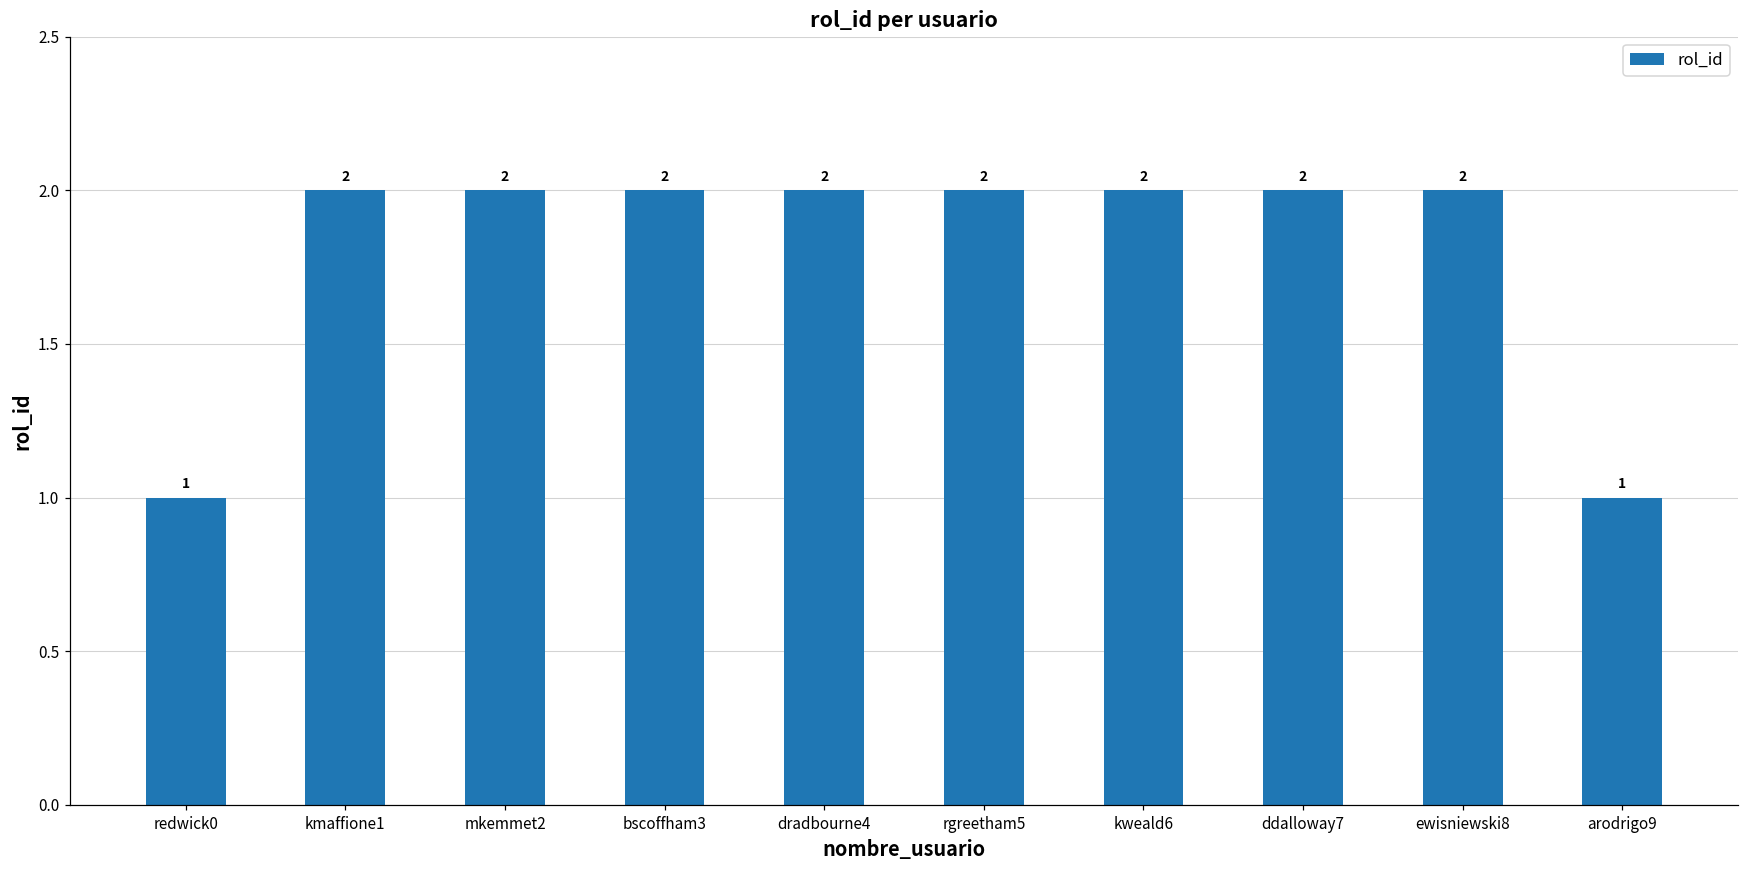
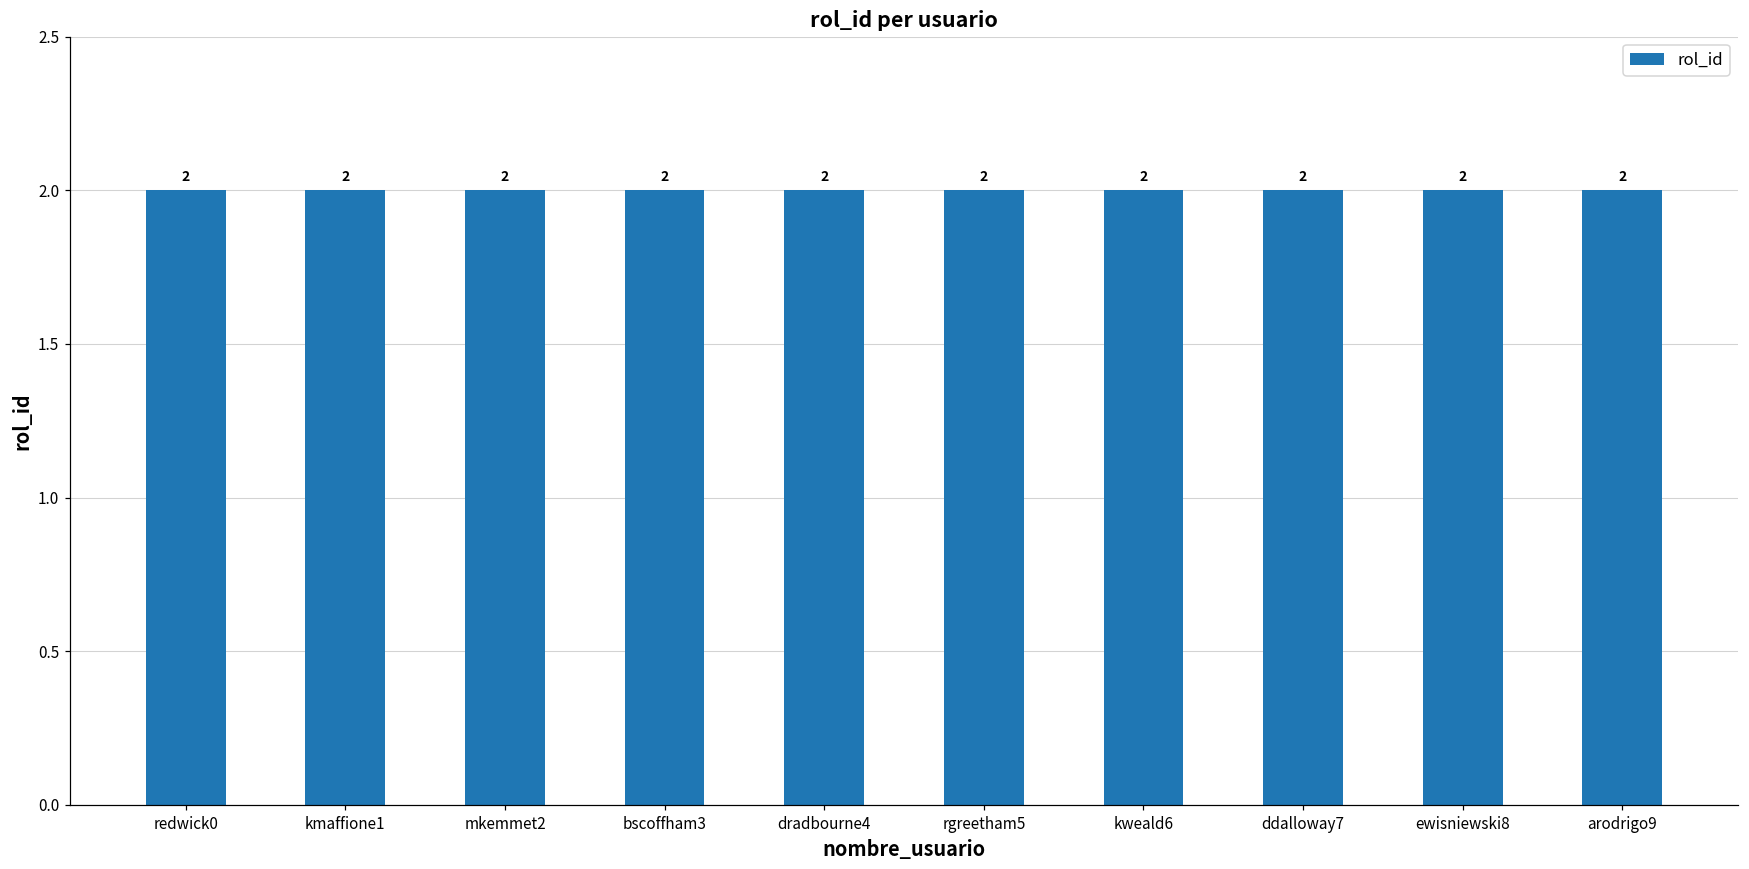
  {
-   "redwick0": 1,
+   "redwick0": 2,
    "kmaffione1": 2,
    "mkemmet2": 2,
    "bscoffham3": 2,
    "dradbourne4": 2,
    "rgreetham5": 2,
    "kweald6": 2,
    "ddalloway7": 2,
    "ewisniewski8": 2,
-   "arodrigo9": 1
+   "arodrigo9": 2
  }
